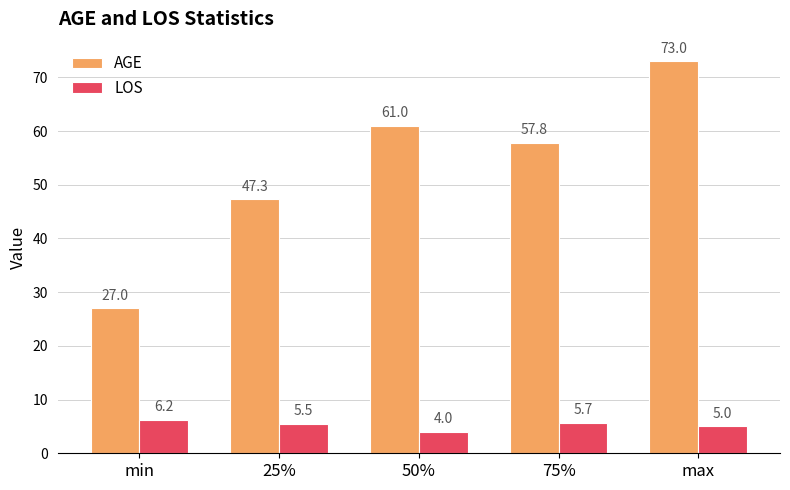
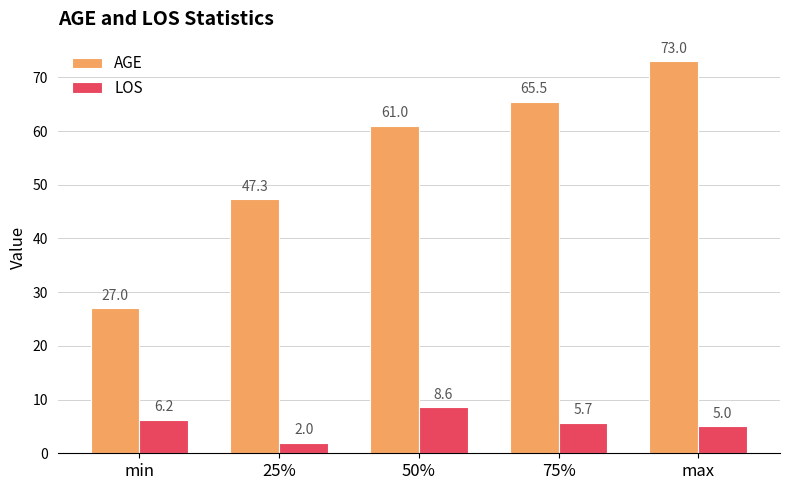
  {
    "AGE": {
      "min": 27.0,
      "25%": 47.3,
      "50%": 61.0,
-     "75%": 57.8,
+     "75%": 65.5,
      "max": 73.0
    },
    "LOS": {
      "min": 6.2,
-     "25%": 5.5,
-     "50%": 4.0,
+     "25%": 2.0,
+     "50%": 8.6,
      "75%": 5.7,
      "max": 5.0
    }
  }
